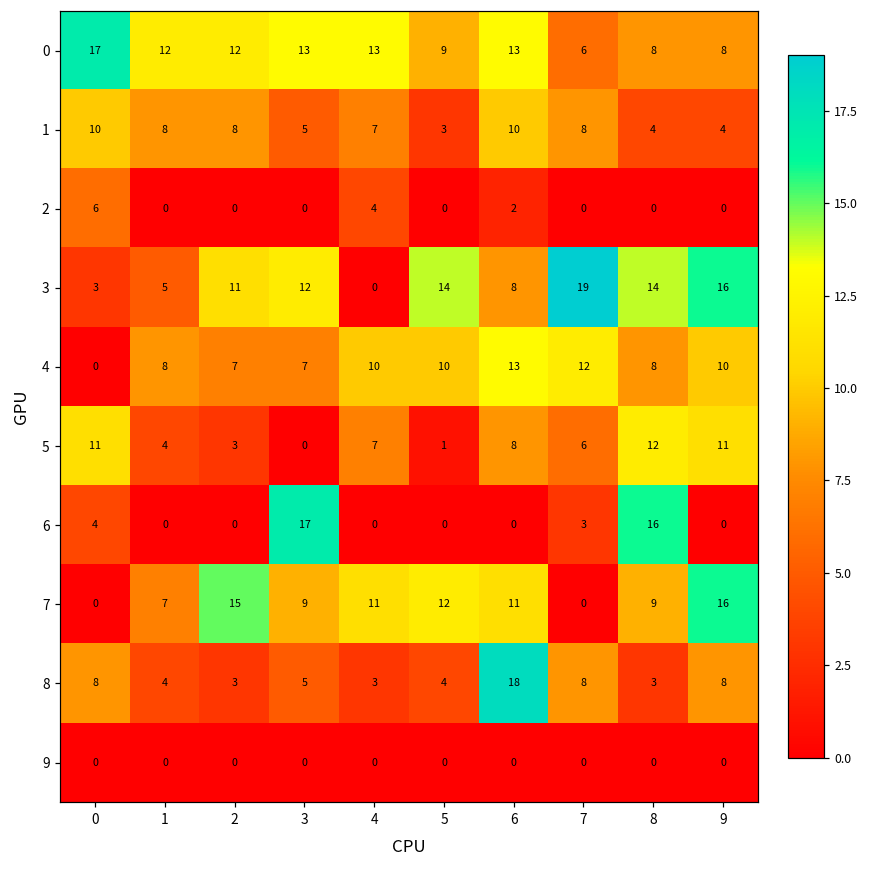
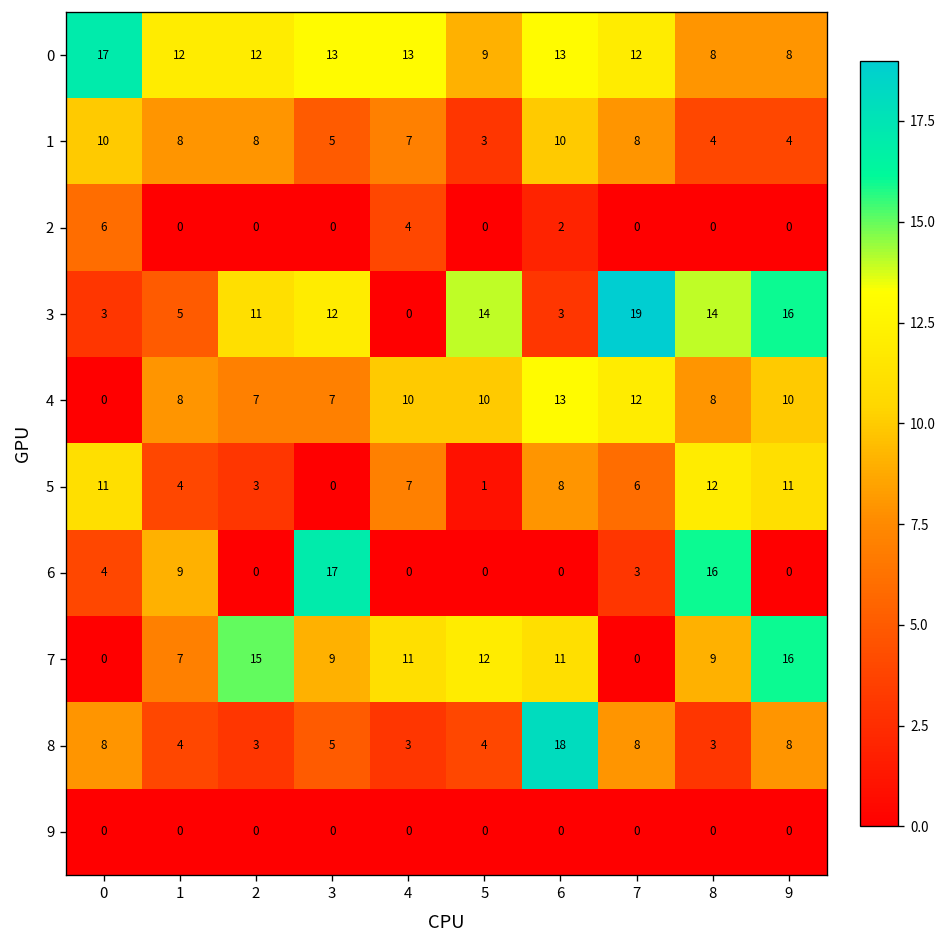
  {
    "0": {
      "1": 12,
      "2": 12,
      "3": 13,
      "4": 13,
      "5": 9,
      "6": 13,
-     "7": 6,
+     "7": 12,
      "8": 8,
      "9": 8
    },
    "1": {
      "0": 10,
      "1": 8,
      "2": 8,
      "3": 5,
      "4": 7,
      "5": 3,
      "6": 10,
      "7": 8,
      "8": 4,
      "9": 4
    },
    "2": {
      "0": 6,
      "1": 0,
      "2": 0,
      "3": 0,
      "4": 4,
      "5": 0,
      "6": 2,
      "7": 0,
      "8": 0,
      "9": 0
    },
    "3": {
      "0": 3,
      "1": 5,
      "2": 11,
      "3": 12,
      "4": 0,
      "5": 14,
-     "6": 8,
+     "6": 3,
      "7": 19,
      "8": 14,
      "9": 16
    },
    "4": {
      "0": 0,
      "1": 8,
      "2": 7,
      "3": 7,
      "4": 10,
      "5": 10,
      "6": 13,
      "7": 12,
      "8": 8,
      "9": 10
    },
    "5": {
      "0": 11,
      "1": 4,
      "2": 3,
      "3": 0,
      "4": 7,
      "5": 1,
      "6": 8,
      "7": 6,
      "8": 12,
      "9": 11
    },
    "6": {
      "0": 4,
-     "1": 0,
+     "1": 9,
      "2": 0,
      "3": 17,
      "4": 0,
      "5": 0,
      "6": 0,
      "7": 3,
      "8": 16,
      "9": 0
    },
    "7": {
      "0": 0,
      "1": 7,
      "2": 15,
      "3": 9,
      "4": 11,
      "5": 12,
      "6": 11,
      "7": 0,
      "8": 9,
      "9": 16
    },
    "8": {
      "0": 8,
      "1": 4,
      "2": 3,
      "3": 5,
      "4": 3,
      "5": 4,
      "6": 18,
      "7": 8,
      "8": 3,
      "9": 8
    },
    "9": {
      "0": 0,
      "1": 0,
      "2": 0,
      "3": 0,
      "4": 0,
      "5": 0,
      "6": 0,
      "7": 0,
      "8": 0,
      "9": 0
    }
  }
